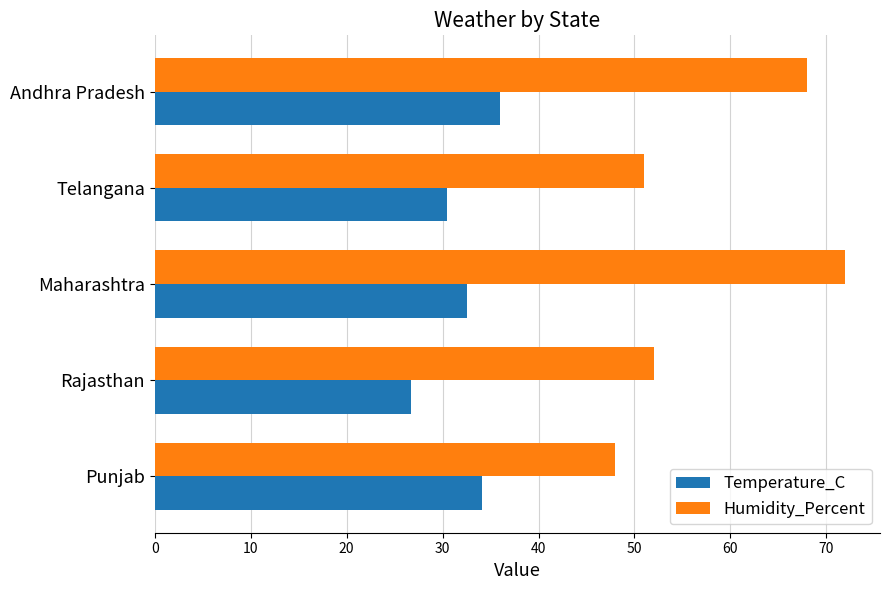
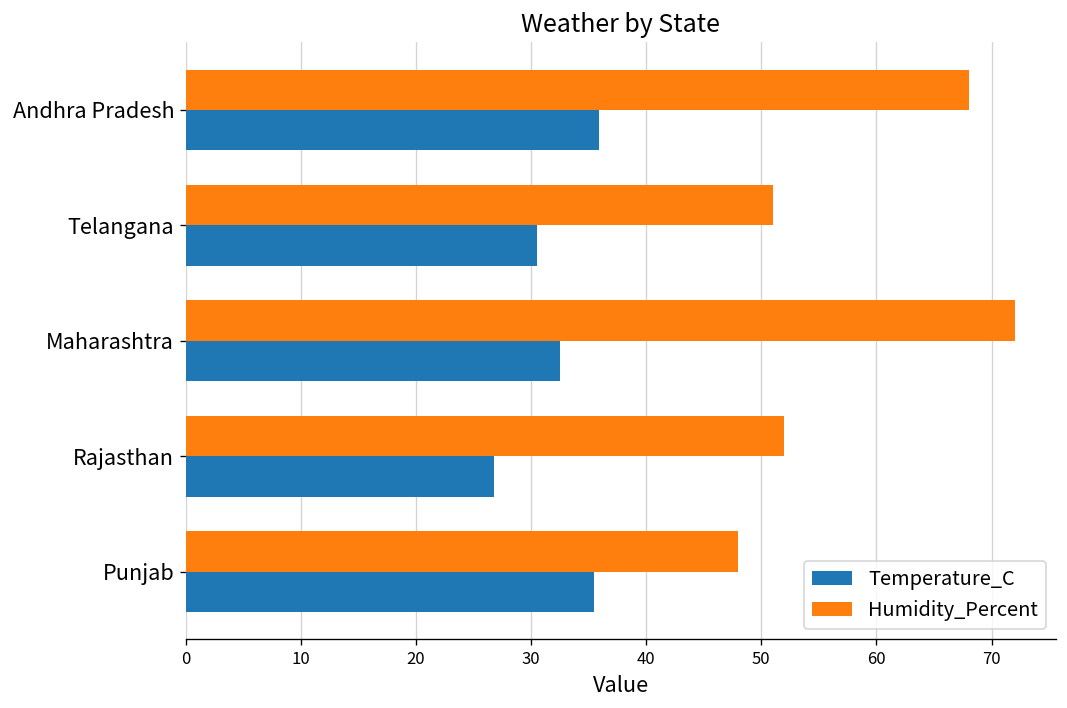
  {
    "Temperature_C": {
      "Andhra Pradesh": 36,
      "Telangana": 31,
      "Maharashtra": 33,
      "Rajasthan": 27,
-     "Punjab": 34
+     "Punjab": 35
    },
    "Humidity_Percent": {
      "Andhra Pradesh": 68,
      "Telangana": 51,
      "Maharashtra": 72,
      "Rajasthan": 52,
      "Punjab": 48
    }
  }
